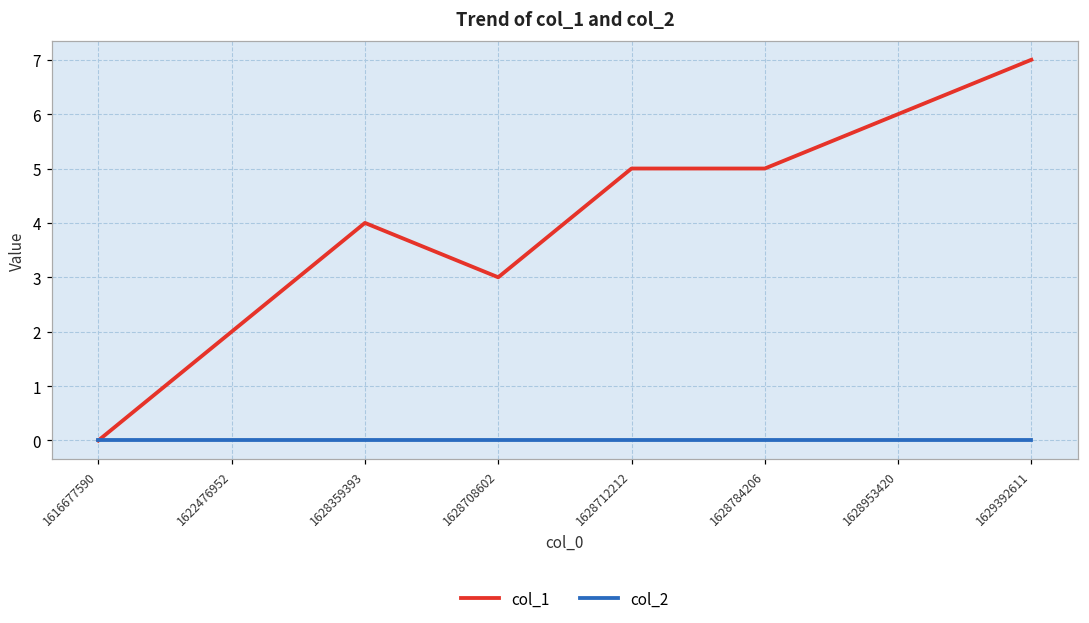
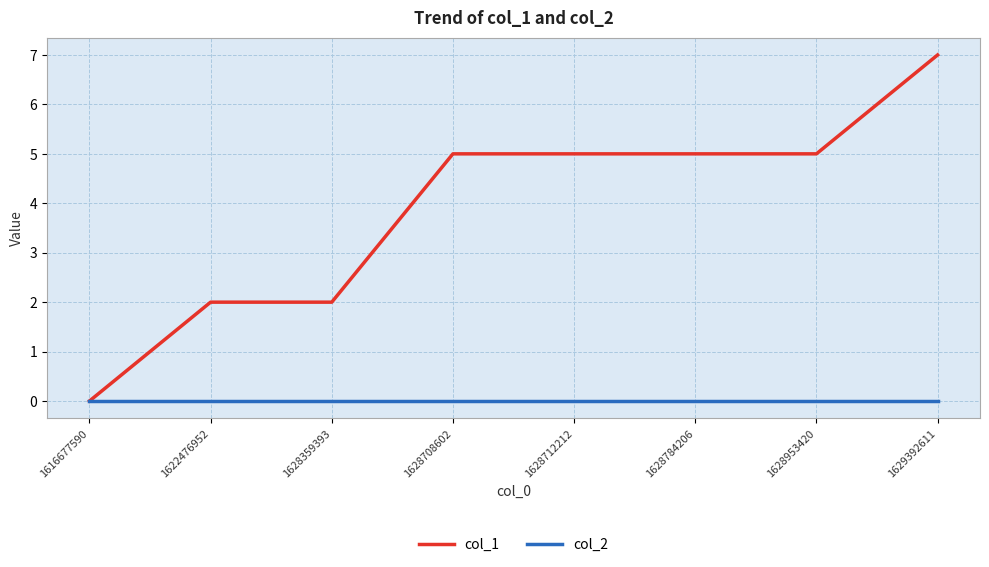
  {
    "col_1": {
      "1622476952": 2,
-     "1628359393": 4,
-     "1628708602": 3,
+     "1628359393": 2,
+     "1628708602": 5,
      "1628712212": 5,
      "1628784206": 5,
-     "1628953420": 6,
+     "1628953420": 5,
      "1629392611": 7
    },
    "col_2": {
      "1622476952": 0,
      "1628359393": 0,
      "1628708602": 0,
      "1628712212": 0,
      "1628784206": 0,
      "1628953420": 0,
      "1629392611": 0
    }
  }
